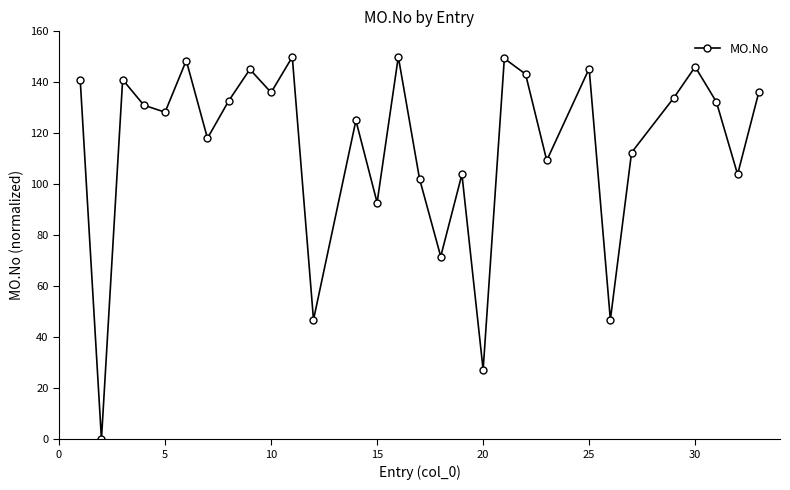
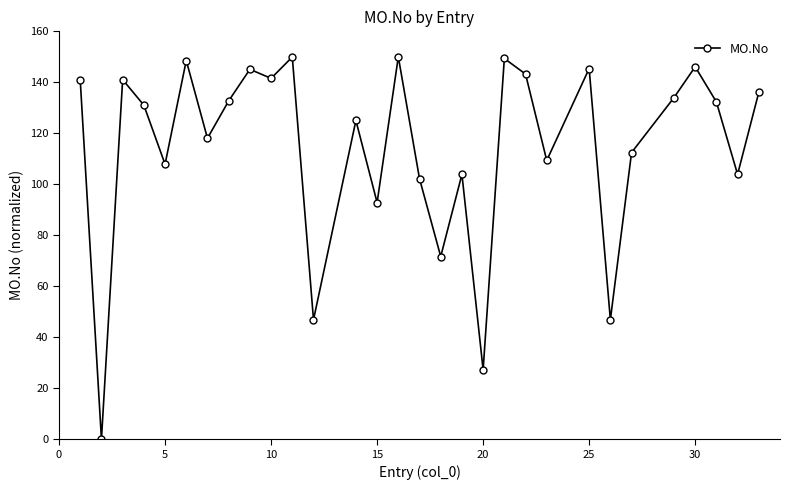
  {
-   "5": 128,
-   "10": 136,
+   "5": 108,
+   "10": 142,
    "15": 93,
    "20": 27,
    "25": 145,
    "30": 146
  }
